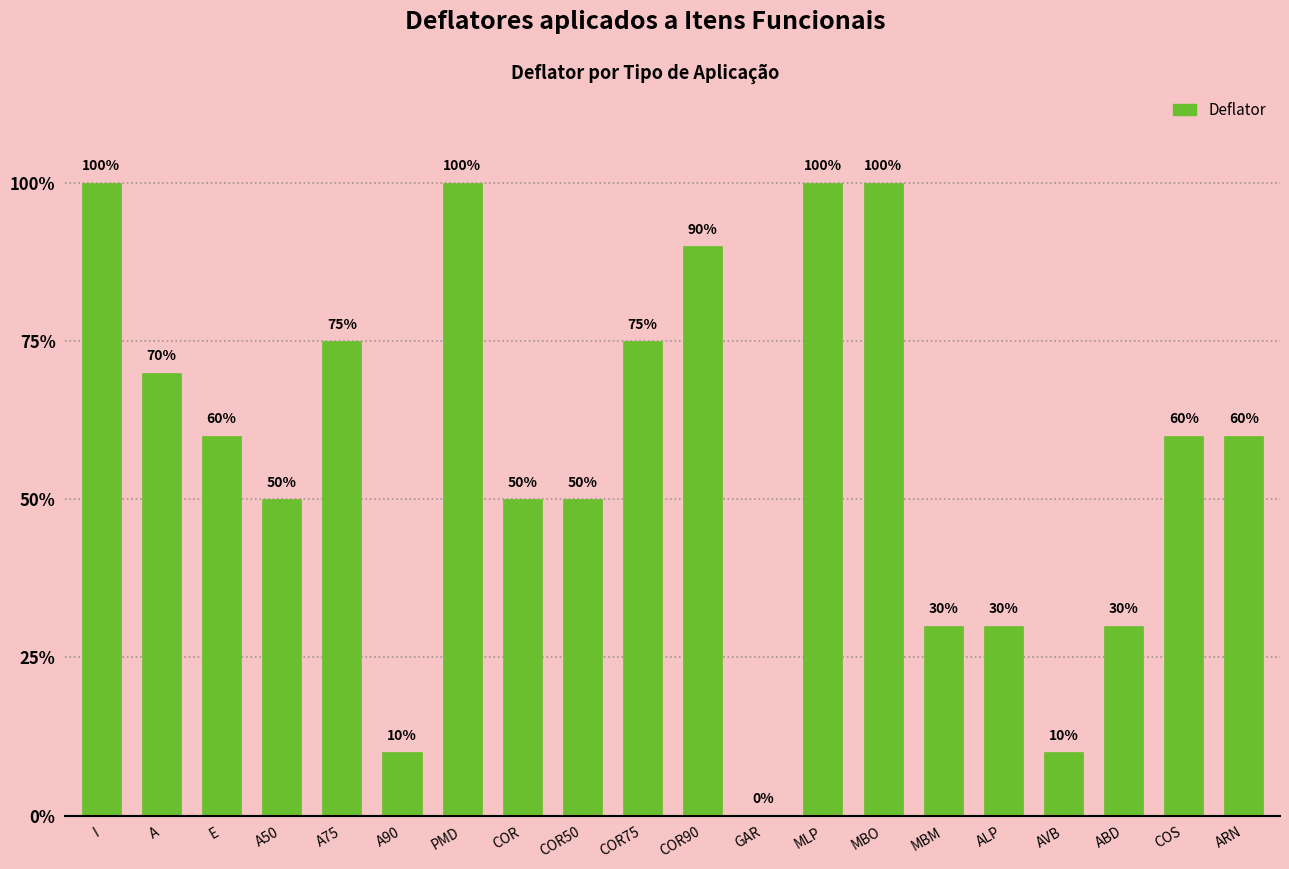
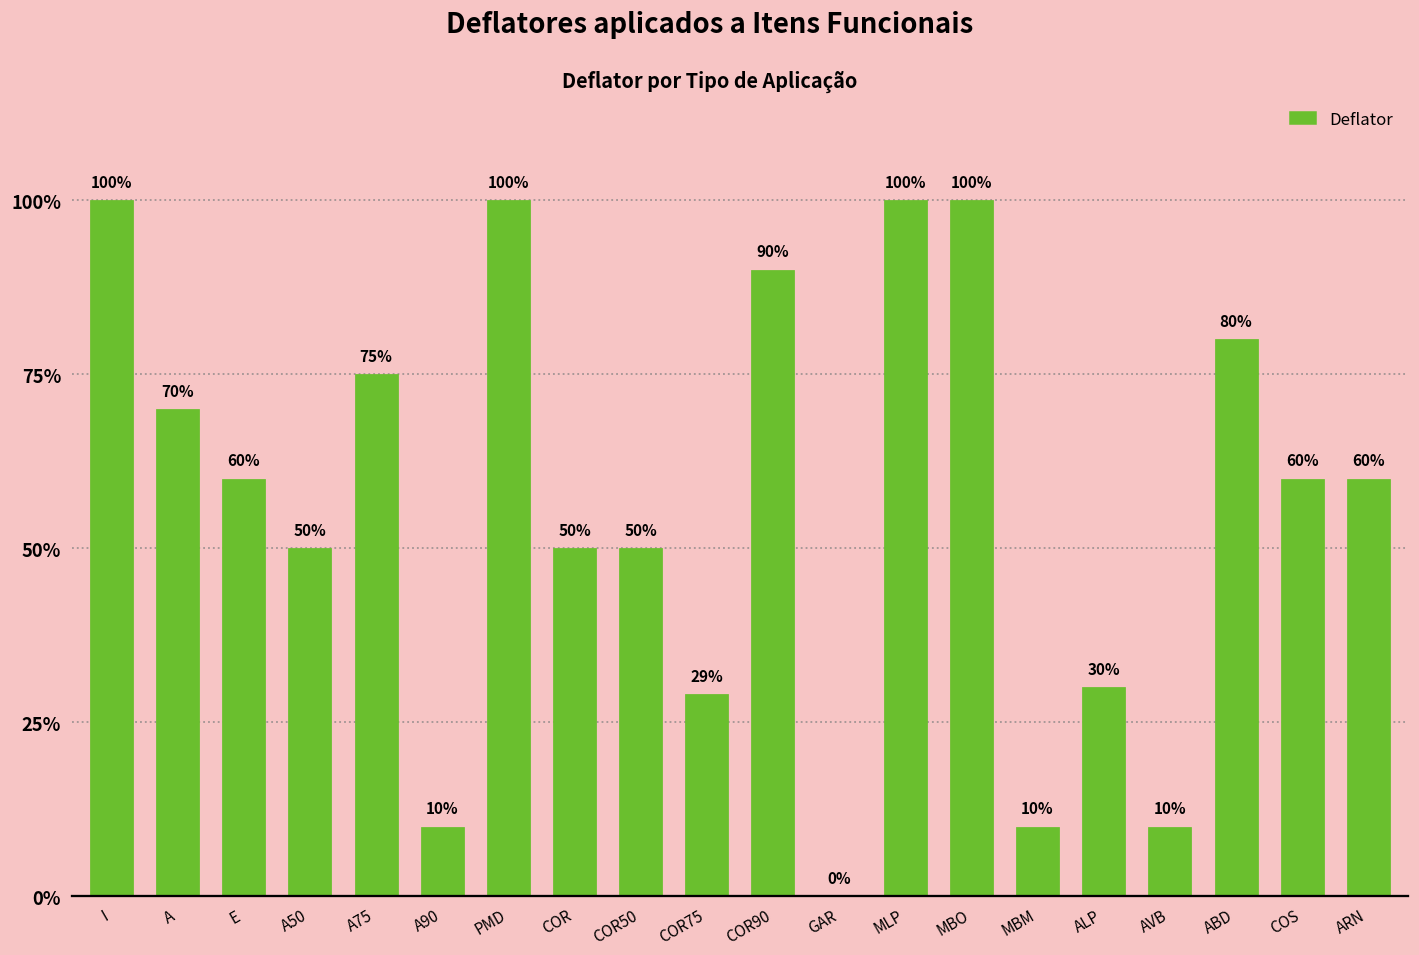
  {
    "I": "100%",
    "A": "70%",
    "E": "60%",
    "A50": "50%",
    "A75": "75%",
    "A90": "10%",
    "PMD": "100%",
    "COR": "50%",
    "COR50": "50%",
-   "COR75": "75%",
+   "COR75": "29%",
    "COR90": "90%",
    "GAR": "0%",
    "MLP": "100%",
    "MBO": "100%",
-   "MBM": "30%",
+   "MBM": "10%",
    "ALP": "30%",
    "AVB": "10%",
-   "ABD": "30%",
+   "ABD": "80%",
    "COS": "60%",
    "ARN": "60%"
  }
